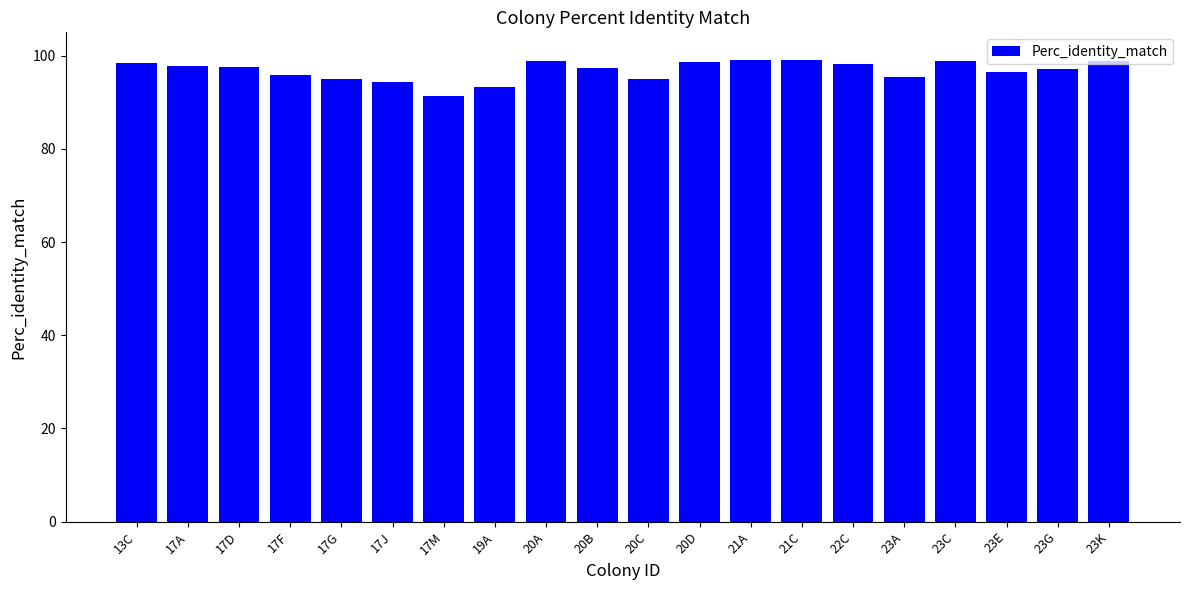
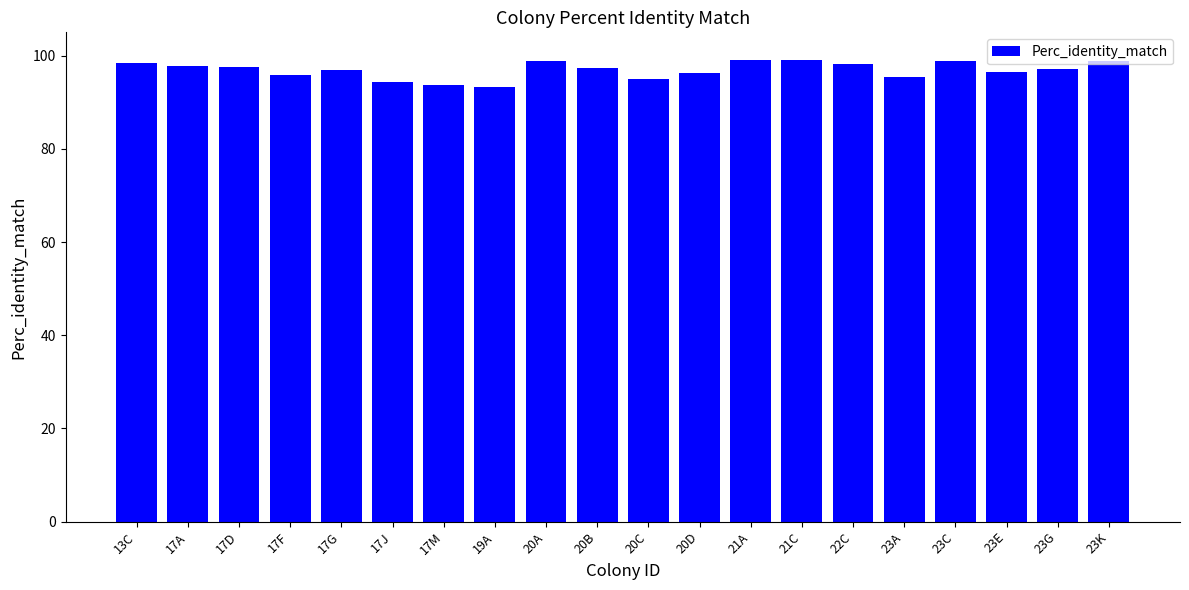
  {
    "13C": 98,
    "17A": 98,
    "17D": 97,
    "17F": 96,
-   "17G": 95,
+   "17G": 97,
    "17J": 94,
-   "17M": 91,
+   "17M": 94,
    "19A": 93,
    "20A": 99,
    "20B": 97,
    "20C": 95,
-   "20D": 99,
+   "20D": 96,
    "21A": 99,
    "21C": 99,
    "22C": 98,
    "23A": 95,
    "23C": 99,
    "23E": 96,
    "23G": 97
  }
